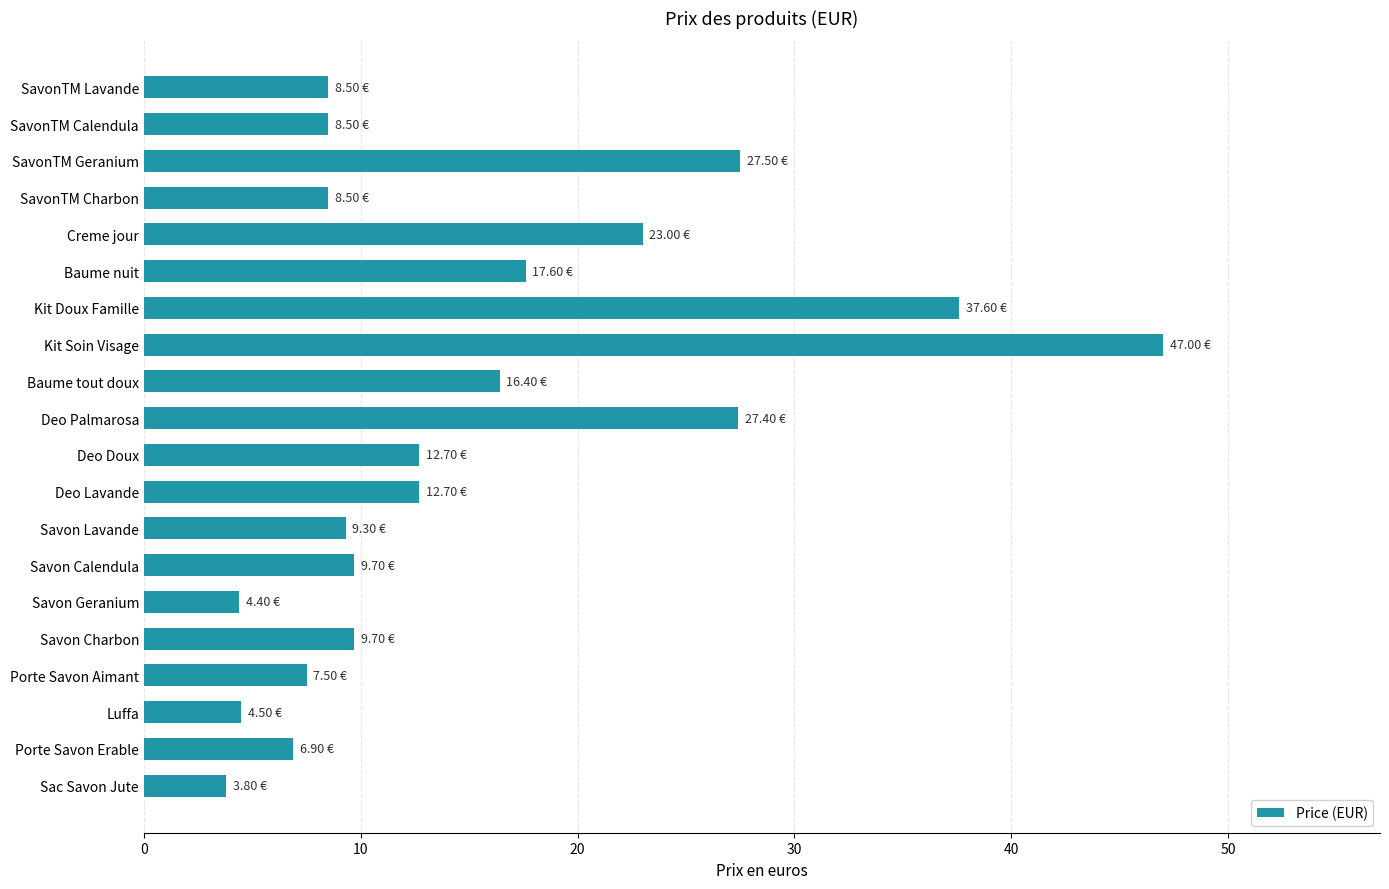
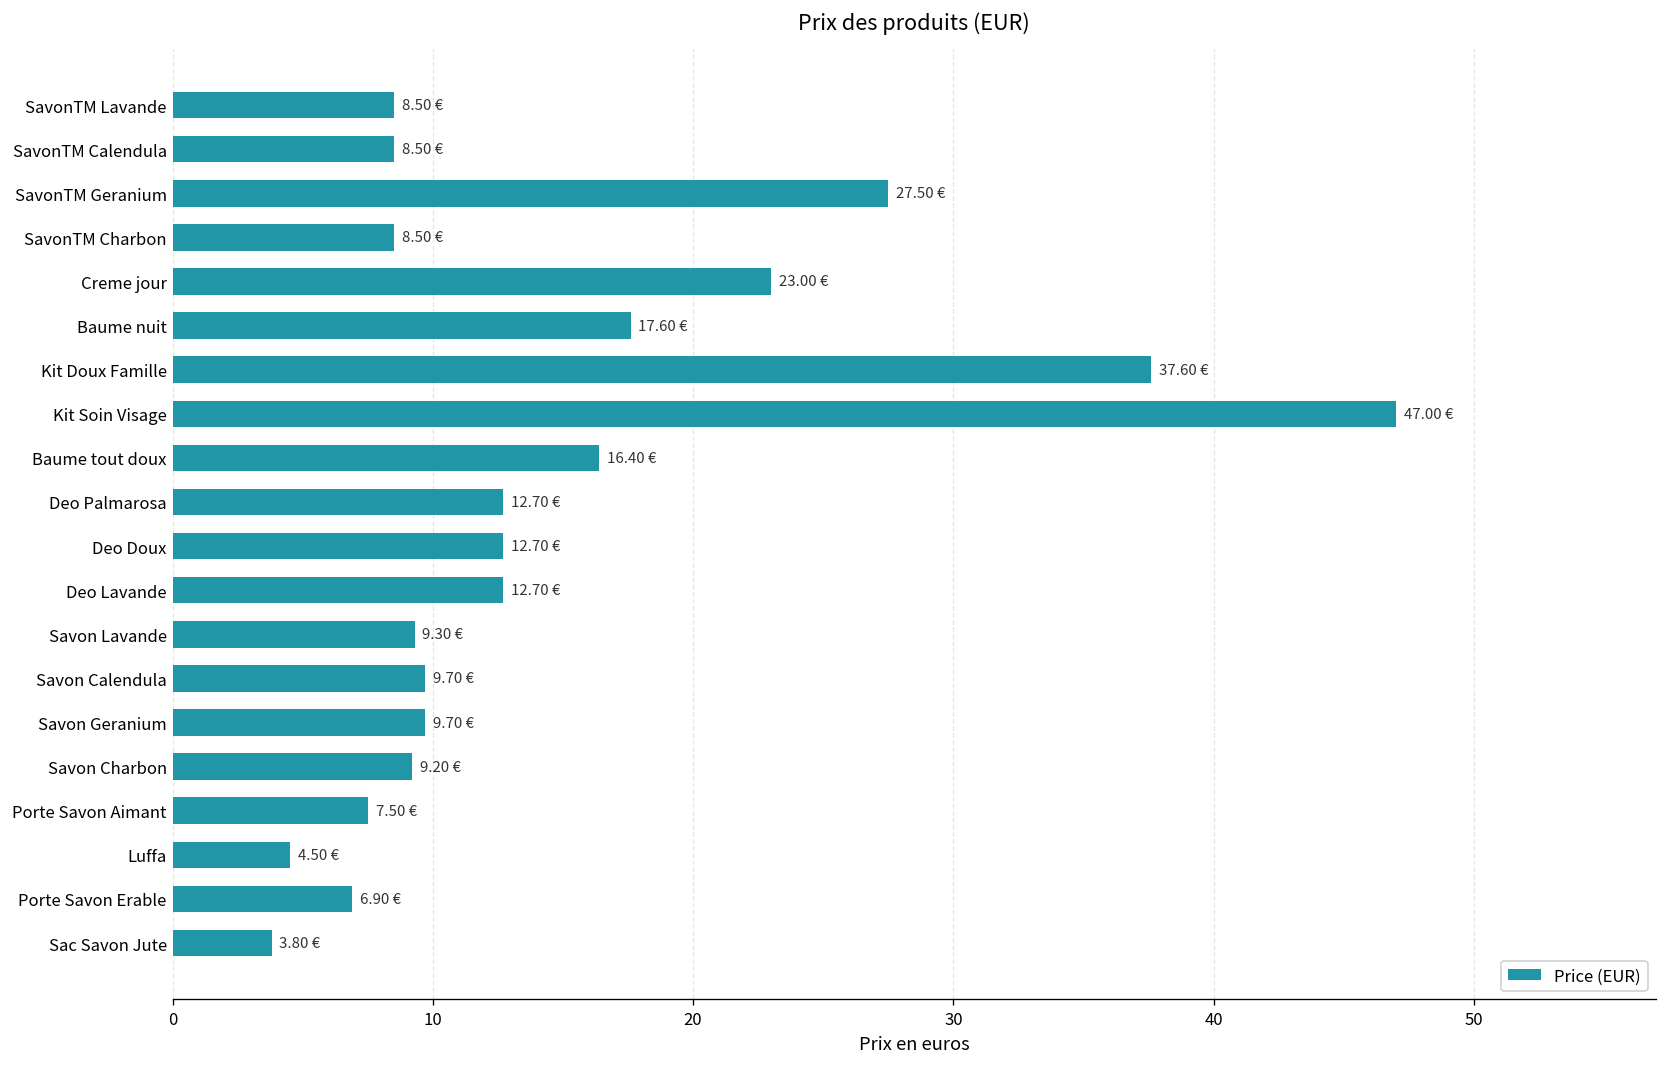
  {
    "SavonTM Lavande": 8.50,
    "SavonTM Calendula": 8.50,
    "SavonTM Geranium": 27.50,
    "SavonTM Charbon": 8.50,
    "Creme jour": 23.00,
    "Baume nuit": 17.60,
    "Kit Doux Famille": 37.60,
    "Kit Soin Visage": 47.00,
    "Baume tout doux": 16.40,
-   "Deo Palmarosa": 27.40,
+   "Deo Palmarosa": 12.70,
    "Deo Doux": 12.70,
    "Deo Lavande": 12.70,
    "Savon Lavande": 9.30,
    "Savon Calendula": 9.70,
-   "Savon Geranium": 4.40,
-   "Savon Charbon": 9.70,
+   "Savon Geranium": 9.70,
+   "Savon Charbon": 9.20,
    "Porte Savon Aimant": 7.50,
    "Luffa": 4.50,
    "Porte Savon Erable": 6.90,
    "Sac Savon Jute": 3.80
  }
